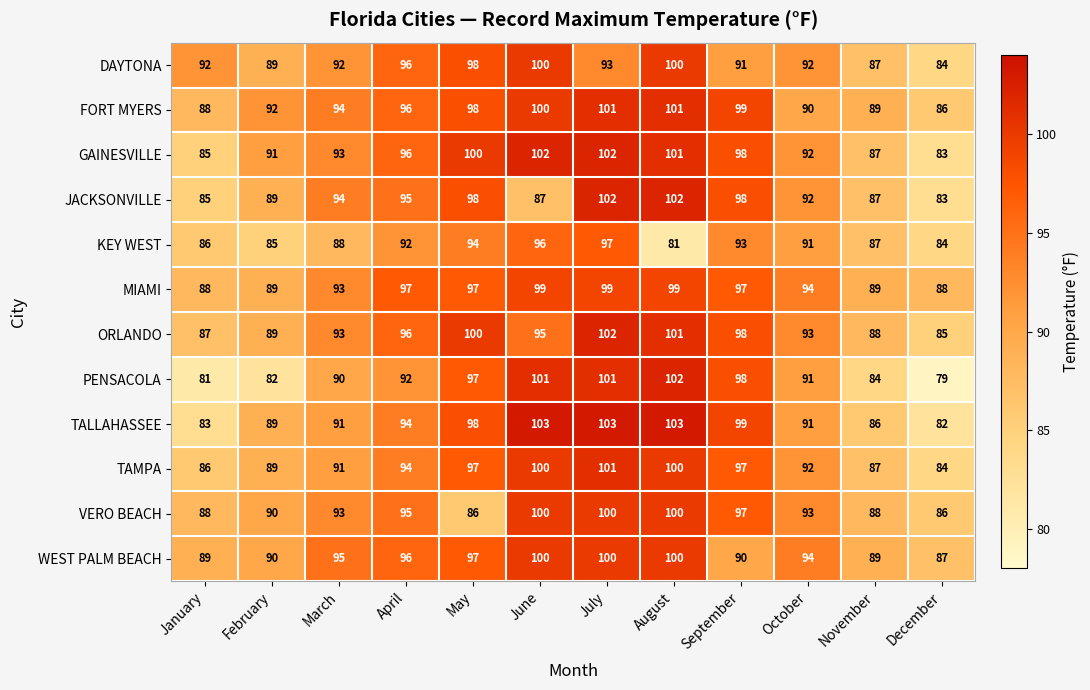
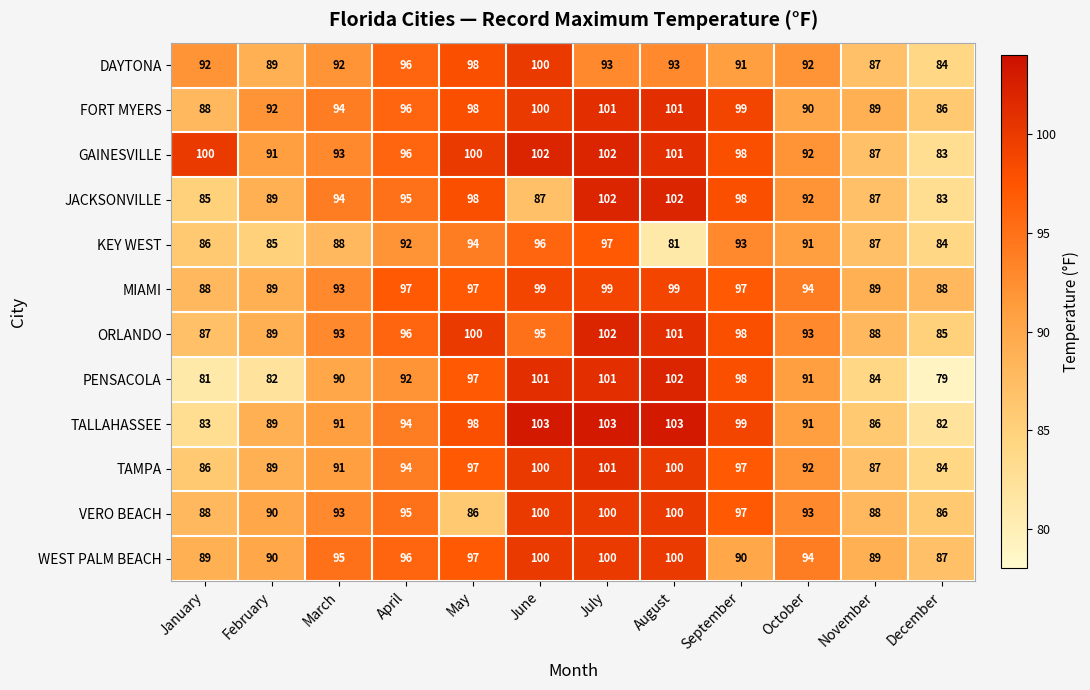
  {
    "DAYTONA": {
      "January": 92,
      "February": 89,
      "March": 92,
      "April": 96,
      "May": 98,
      "June": 100,
      "July": 93,
-     "August": 100,
+     "August": 93,
      "September": 91,
      "October": 92,
      "November": 87,
      "December": 84
    },
    "FORT MYERS": {
      "January": 88,
      "February": 92,
      "March": 94,
      "April": 96,
      "May": 98,
      "June": 100,
      "July": 101,
      "August": 101,
      "September": 99,
      "October": 90,
      "November": 89,
      "December": 86
    },
    "GAINESVILLE": {
-     "January": 85,
+     "January": 100,
      "February": 91,
      "March": 93,
      "April": 96,
      "May": 100,
      "June": 102,
      "July": 102,
      "August": 101,
      "September": 98,
      "October": 92,
      "November": 87,
      "December": 83
    },
    "JACKSONVILLE": {
      "January": 85,
      "February": 89,
      "March": 94,
      "April": 95,
      "May": 98,
      "June": 87,
      "July": 102,
      "August": 102,
      "September": 98,
      "October": 92,
      "November": 87,
      "December": 83
    },
    "KEY WEST": {
      "January": 86,
      "February": 85,
      "March": 88,
      "April": 92,
      "May": 94,
      "June": 96,
      "July": 97,
      "August": 81,
      "September": 93,
      "October": 91,
      "November": 87,
      "December": 84
    },
    "MIAMI": {
      "January": 88,
      "February": 89,
      "March": 93,
      "April": 97,
      "May": 97,
      "June": 99,
      "July": 99,
      "August": 99,
      "September": 97,
      "October": 94,
      "November": 89,
      "December": 88
    },
    "ORLANDO": {
      "January": 87,
      "February": 89,
      "March": 93,
      "April": 96,
      "May": 100,
      "June": 95,
      "July": 102,
      "August": 101,
      "September": 98,
      "October": 93,
      "November": 88,
      "December": 85
    },
    "PENSACOLA": {
      "January": 81,
      "February": 82,
      "March": 90,
      "April": 92,
      "May": 97,
      "June": 101,
      "July": 101,
      "August": 102,
      "September": 98,
      "October": 91,
      "November": 84,
      "December": 79
    },
    "TALLAHASSEE": {
      "January": 83,
      "February": 89,
      "March": 91,
      "April": 94,
      "May": 98,
      "June": 103,
      "July": 103,
      "August": 103,
      "September": 99,
      "October": 91,
      "November": 86,
      "December": 82
    },
    "TAMPA": {
      "January": 86,
      "February": 89,
      "March": 91,
      "April": 94,
      "May": 97,
      "June": 100,
      "July": 101,
      "August": 100,
      "September": 97,
      "October": 92,
      "November": 87,
      "December": 84
    },
    "VERO BEACH": {
      "January": 88,
      "February": 90,
      "March": 93,
      "April": 95,
      "May": 86,
      "June": 100,
      "July": 100,
      "August": 100,
      "September": 97,
      "October": 93,
      "November": 88,
      "December": 86
    },
    "WEST PALM BEACH": {
      "January": 89,
      "February": 90,
      "March": 95,
      "April": 96,
      "May": 97,
      "June": 100,
      "July": 100,
      "August": 100,
      "September": 90,
      "October": 94,
      "November": 89,
      "December": 87
    }
  }
